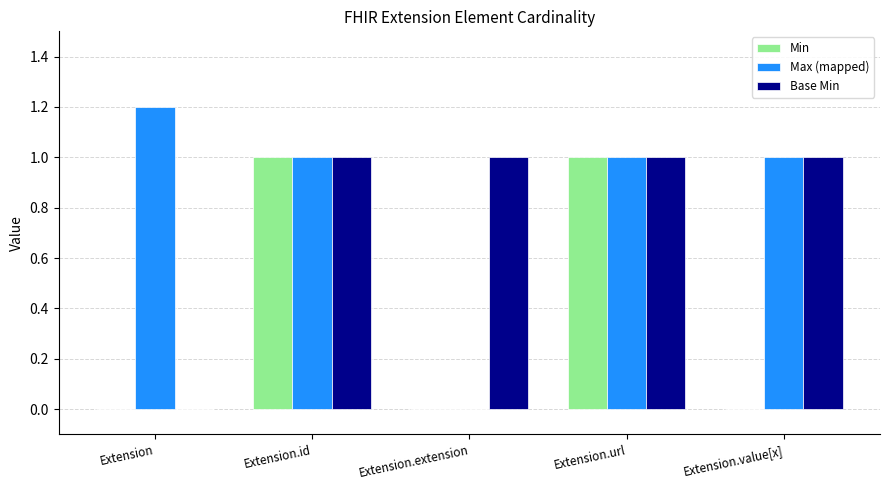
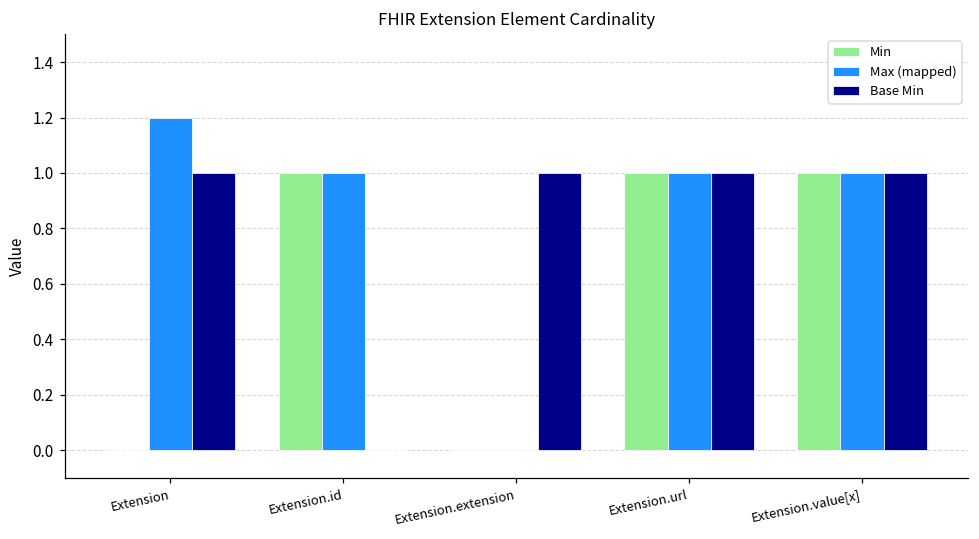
  {
    "Min": {
      "Extension": 0,
      "Extension.id": 1,
      "Extension.extension": 0,
      "Extension.url": 1,
-     "Extension.value[x]": 0
+     "Extension.value[x]": 1
    },
    "Max (mapped)": {
      "Extension": 1.20,
      "Extension.id": 1,
      "Extension.extension": 0,
      "Extension.url": 1,
      "Extension.value[x]": 1
    },
    "Base Min": {
-     "Extension": 0,
-     "Extension.id": 1,
+     "Extension": 1,
+     "Extension.id": 0,
      "Extension.extension": 1,
      "Extension.url": 1,
      "Extension.value[x]": 1
    }
  }
